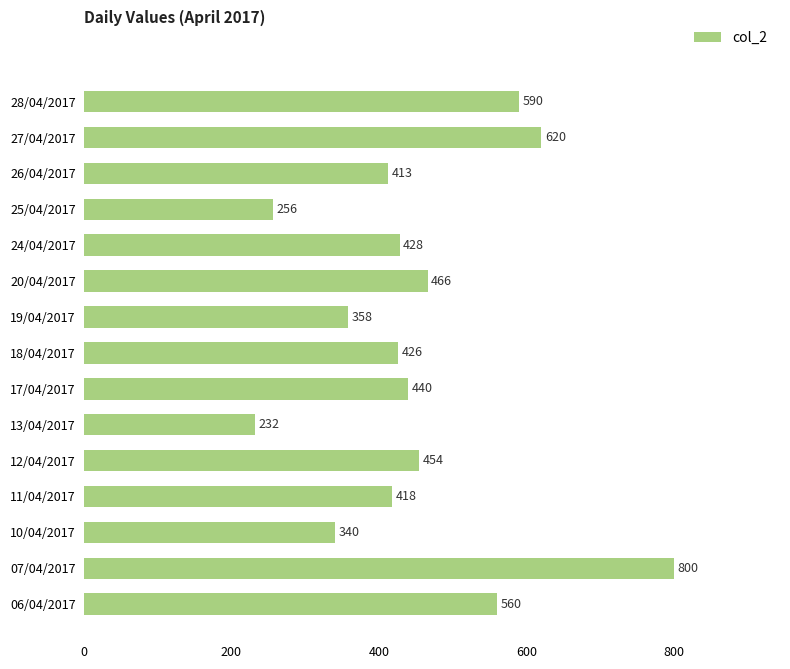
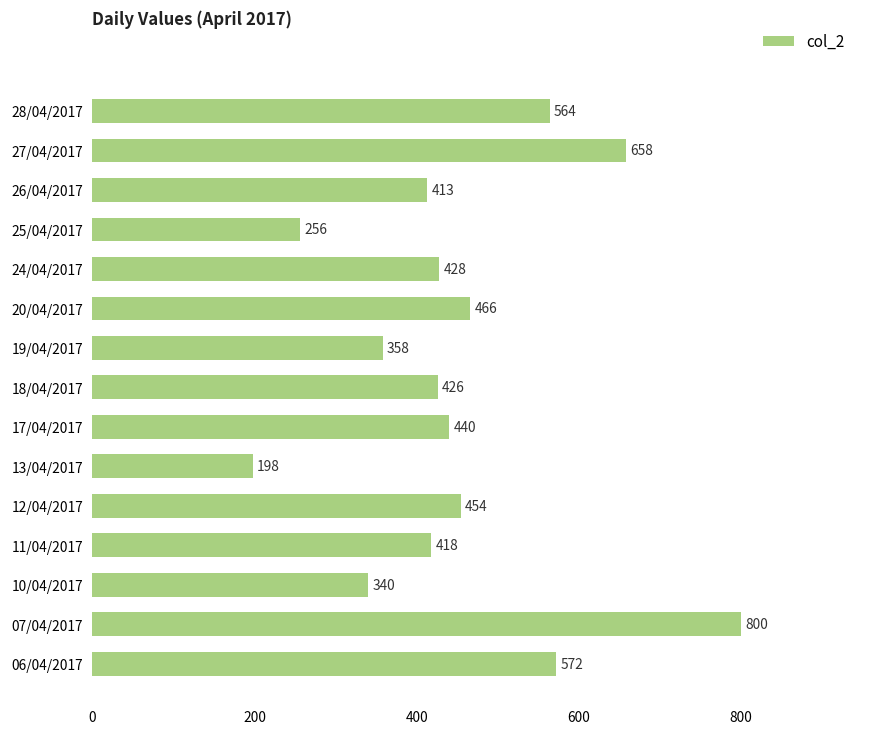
  {
-   "28/04/2017": 590,
-   "27/04/2017": 620,
+   "28/04/2017": 564,
+   "27/04/2017": 658,
    "26/04/2017": 413,
    "25/04/2017": 256,
    "24/04/2017": 428,
    "20/04/2017": 466,
    "19/04/2017": 358,
    "18/04/2017": 426,
    "17/04/2017": 440,
-   "13/04/2017": 232,
+   "13/04/2017": 198,
    "12/04/2017": 454,
    "11/04/2017": 418,
    "10/04/2017": 340,
    "07/04/2017": 800,
-   "06/04/2017": 560
+   "06/04/2017": 572
  }
